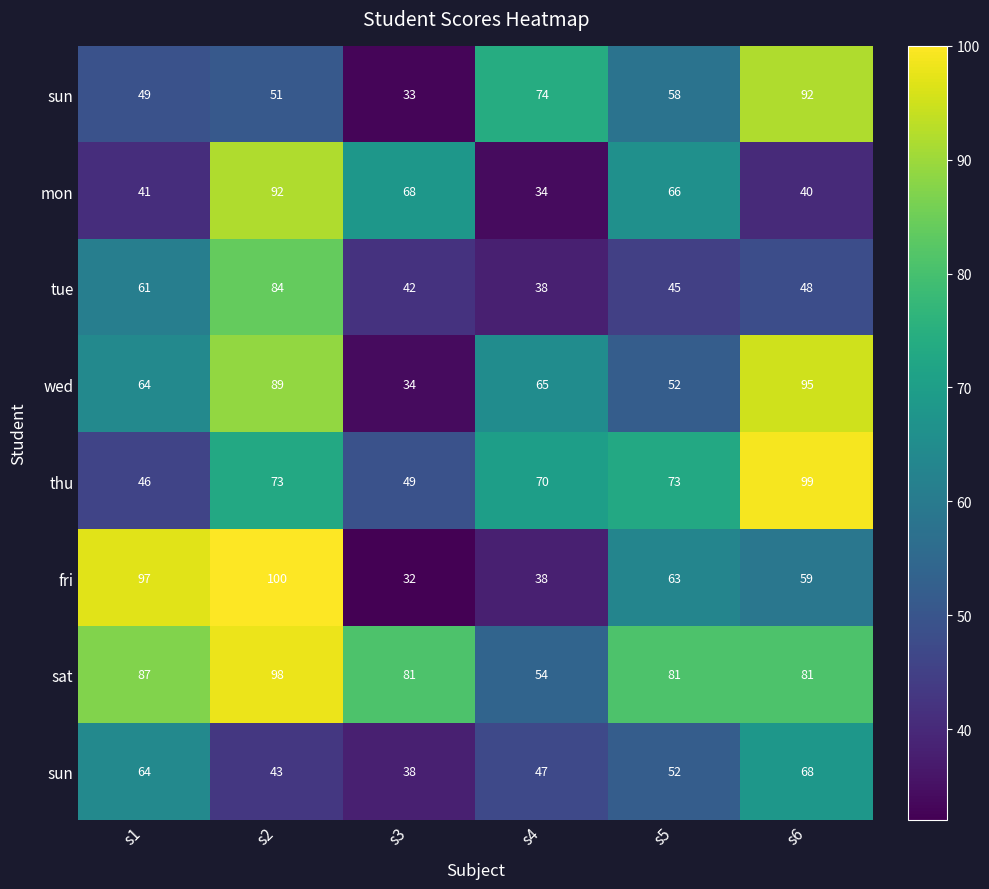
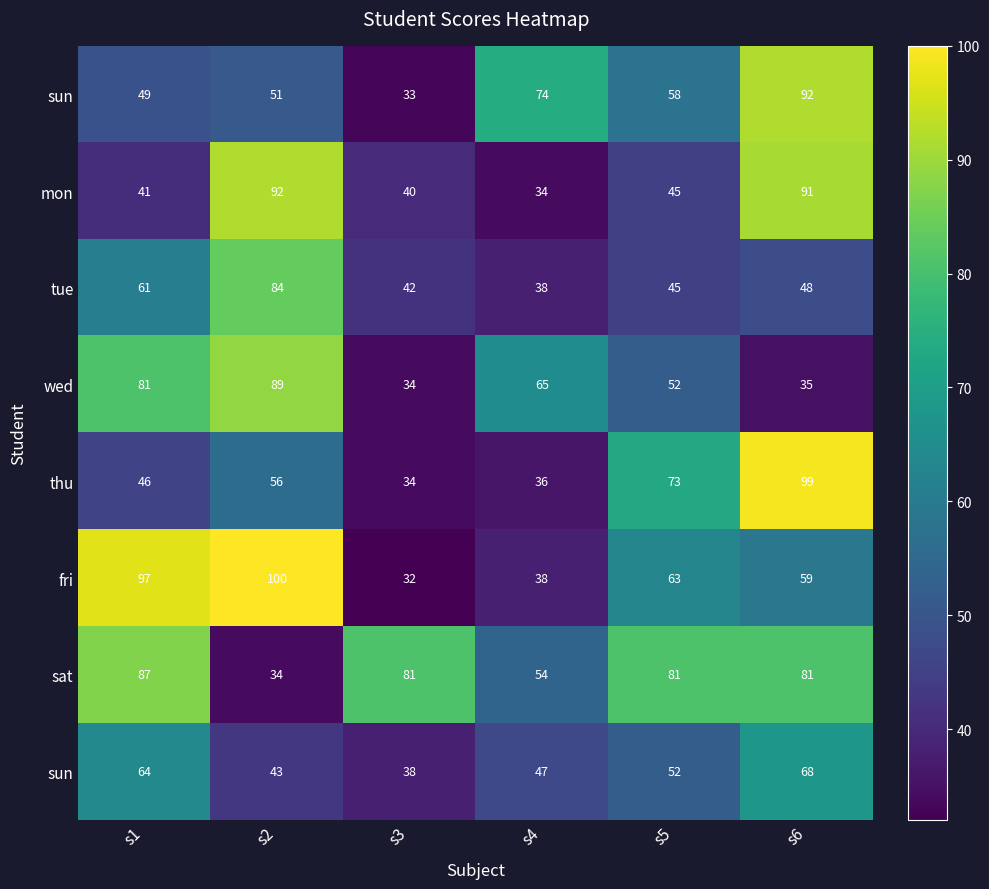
  {
    "mon": {
      "s1": 41,
      "s2": 92,
-     "s3": 68,
+     "s3": 40,
      "s4": 34,
-     "s5": 66,
-     "s6": 40
+     "s5": 45,
+     "s6": 91
    },
    "tue": {
      "s1": 61,
      "s2": 84,
      "s3": 42,
      "s4": 38,
      "s5": 45,
      "s6": 48
    },
    "wed": {
-     "s1": 64,
+     "s1": 81,
      "s2": 89,
      "s3": 34,
      "s4": 65,
      "s5": 52,
-     "s6": 95
+     "s6": 35
    },
    "thu": {
      "s1": 46,
-     "s2": 73,
-     "s3": 49,
-     "s4": 70,
+     "s2": 56,
+     "s3": 34,
+     "s4": 36,
      "s5": 73,
      "s6": 99
    },
    "fri": {
      "s1": 97,
      "s2": 100,
      "s3": 32,
      "s4": 38,
      "s5": 63,
      "s6": 59
    },
    "sat": {
      "s1": 87,
-     "s2": 98,
+     "s2": 34,
      "s3": 81,
      "s4": 54,
      "s5": 81,
      "s6": 81
    }
  }
